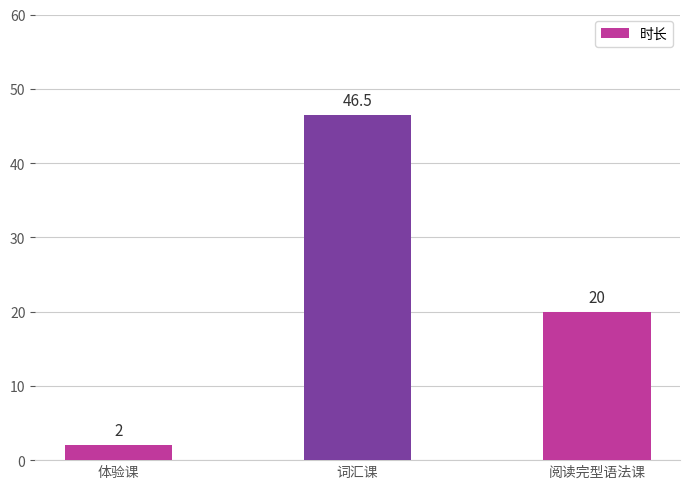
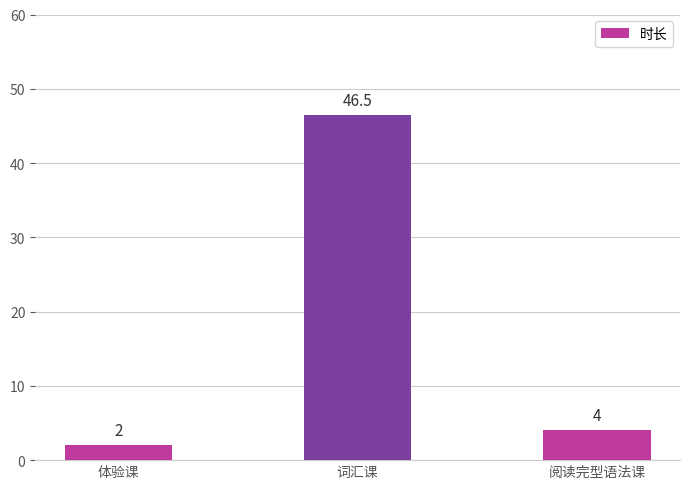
  {
    "体验课": 2,
    "词汇课": 46.5,
-   "阅读完型语法课": 20
+   "阅读完型语法课": 4
  }
